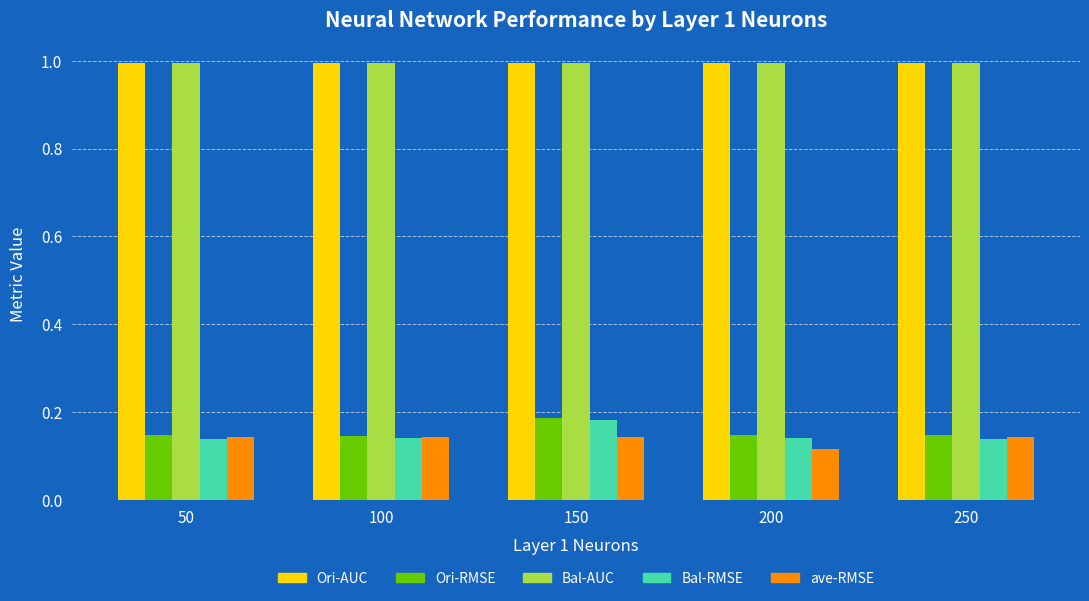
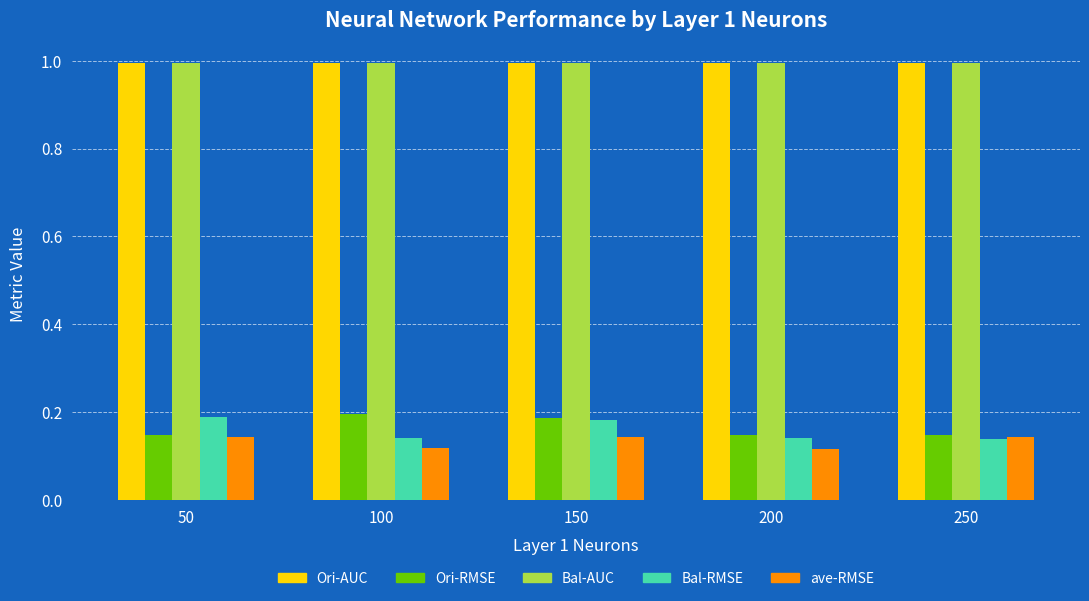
  {
    "Ori-AUC": {
      "50": 1.00,
      "100": 1.00,
      "150": 1.00,
      "200": 1.00,
      "250": 1.00
    },
    "Ori-RMSE": {
      "50": 0.15,
-     "100": 0.15,
+     "100": 0.19,
      "150": 0.19,
      "200": 0.15,
      "250": 0.15
    },
    "Bal-AUC": {
      "50": 0.99,
      "100": 1.00,
      "150": 0.99,
      "200": 0.99,
      "250": 1.00
    },
    "Bal-RMSE": {
-     "50": 0.14,
+     "50": 0.19,
      "100": 0.14,
      "150": 0.18,
      "200": 0.14,
      "250": 0.14
    },
    "ave-RMSE": {
      "50": 0.14,
-     "100": 0.14,
+     "100": 0.12,
      "150": 0.14,
      "200": 0.12,
      "250": 0.14
    }
  }
